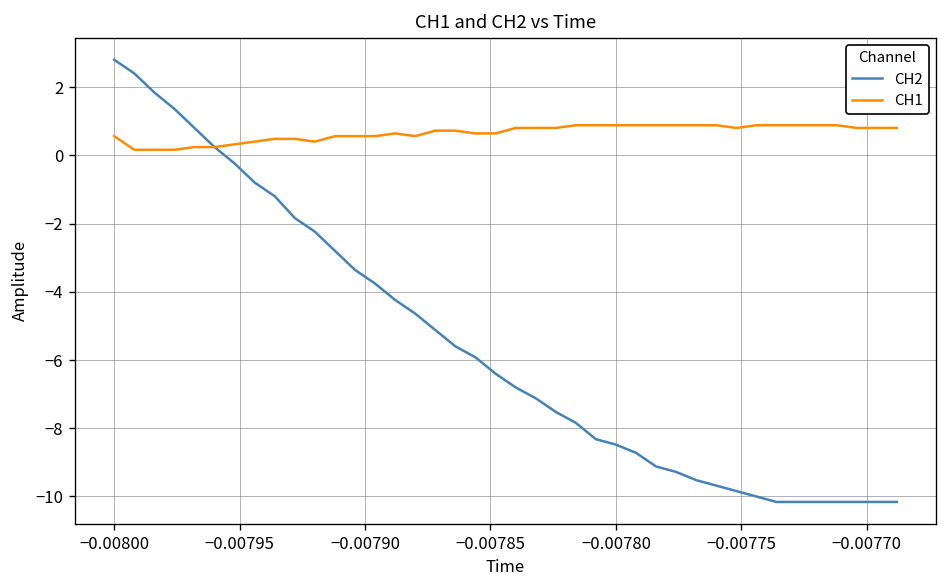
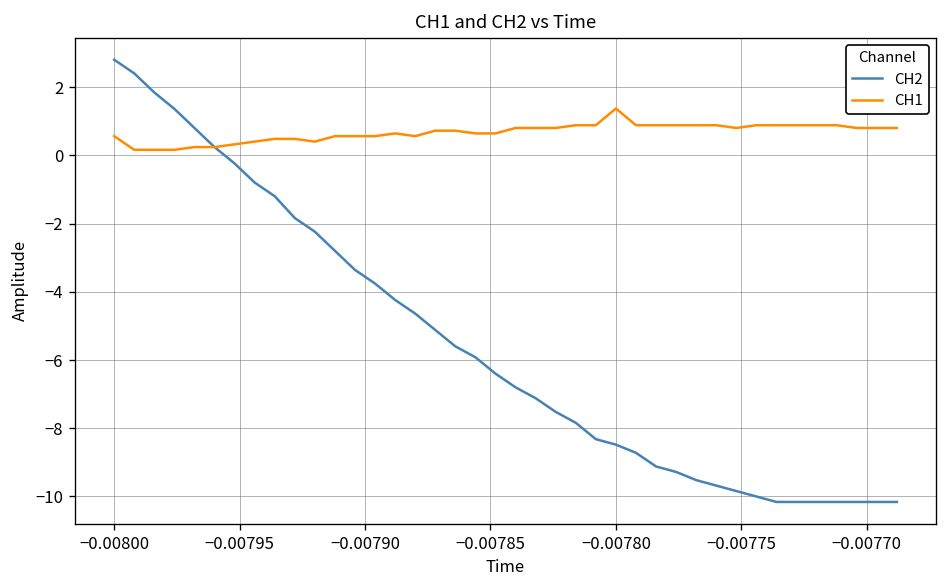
  {
    "CH2": {
      "−0.00800": 2.8,
      "−0.00780": -8.5
    },
    "CH1": {
      "−0.00800": 0.6,
-     "−0.00780": 0.9
+     "−0.00780": 1.4
    }
  }
